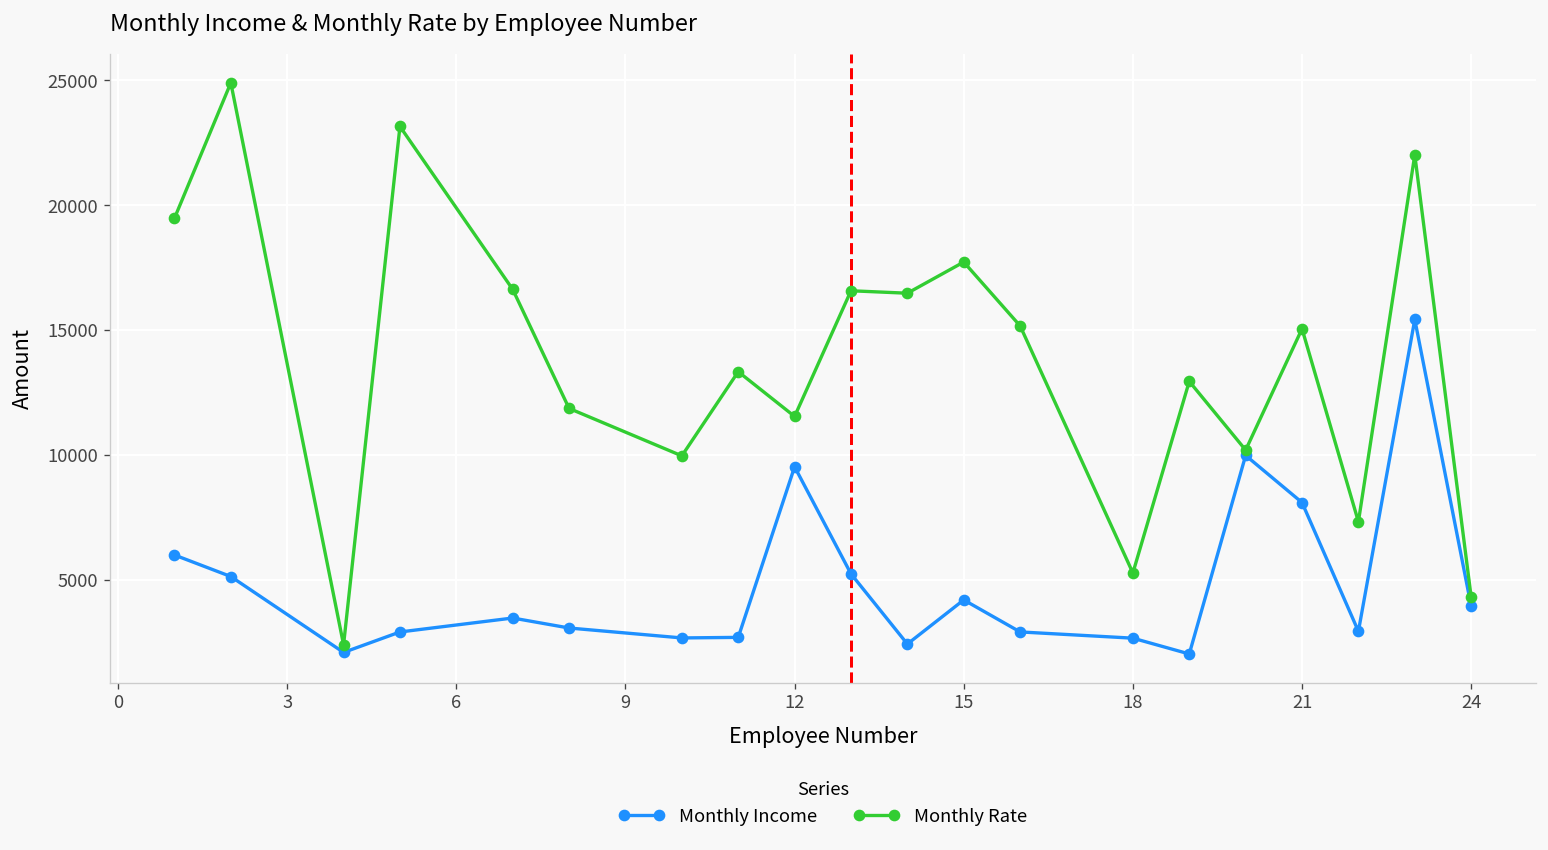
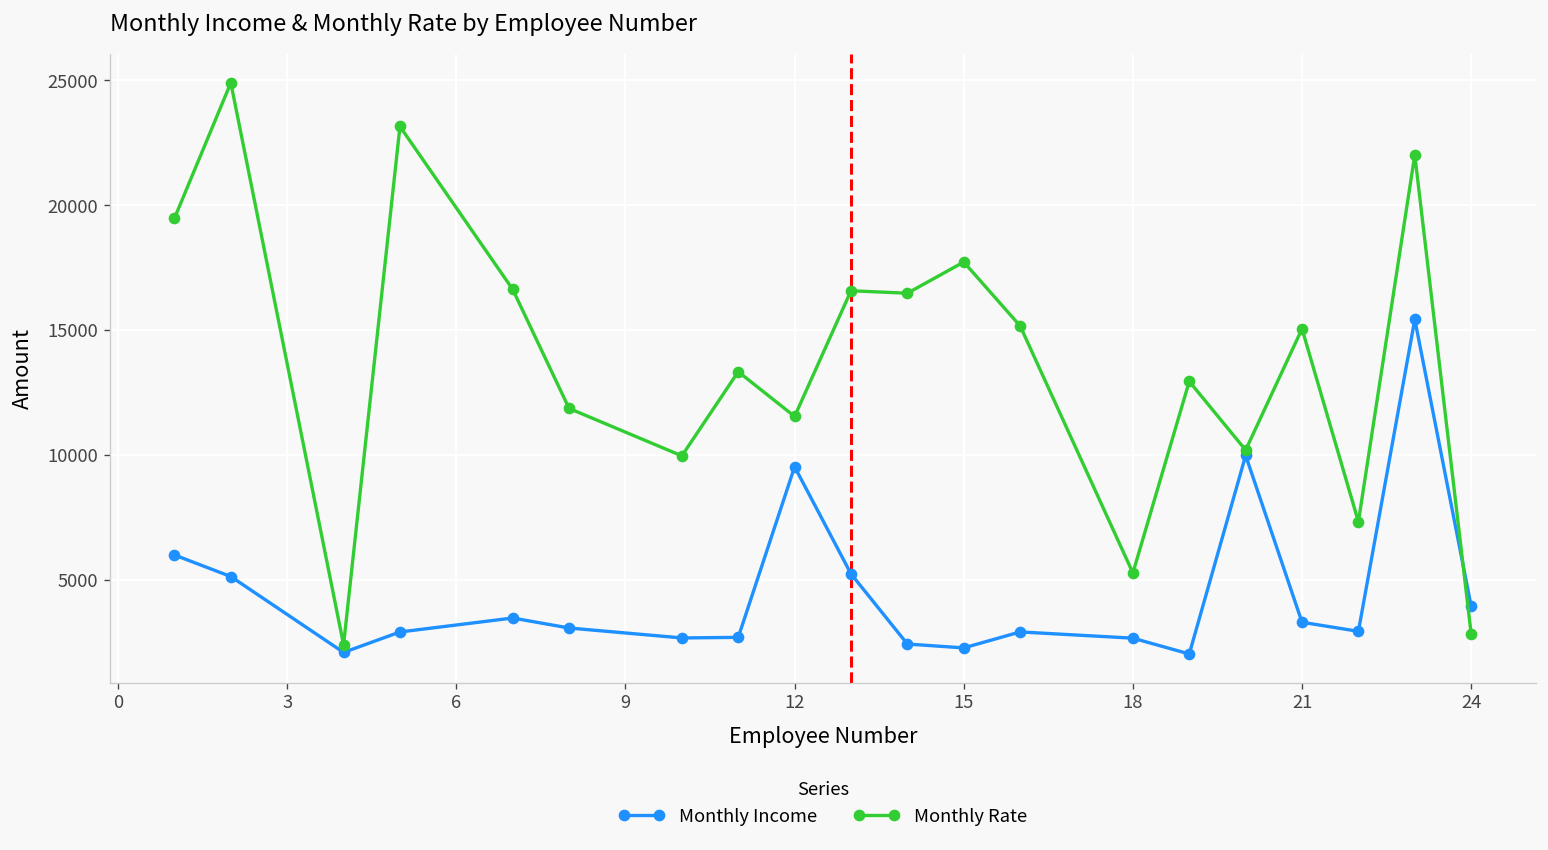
  {
    "Monthly Income": {
      "12": 9500,
-     "15": 4200,
+     "15": 2300,
      "18": 2700,
-     "21": 8100,
+     "21": 3300,
      "24": 3900
    },
    "Monthly Rate": {
      "12": 11500,
      "15": 17700,
      "18": 5300,
      "21": 15100,
-     "24": 4300
+     "24": 2800
    }
  }
